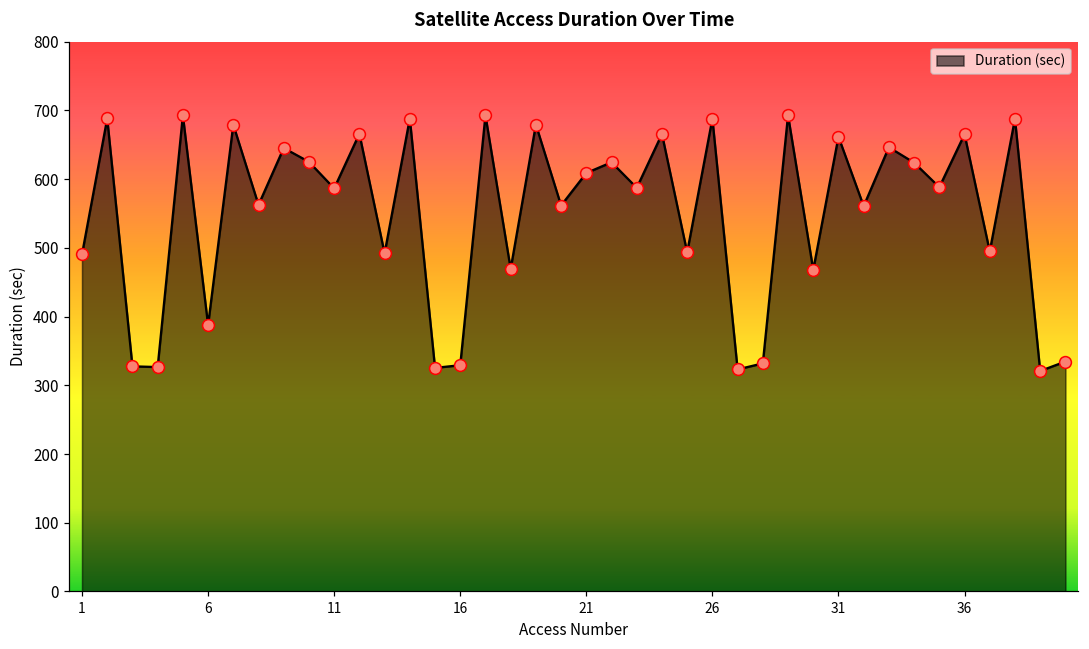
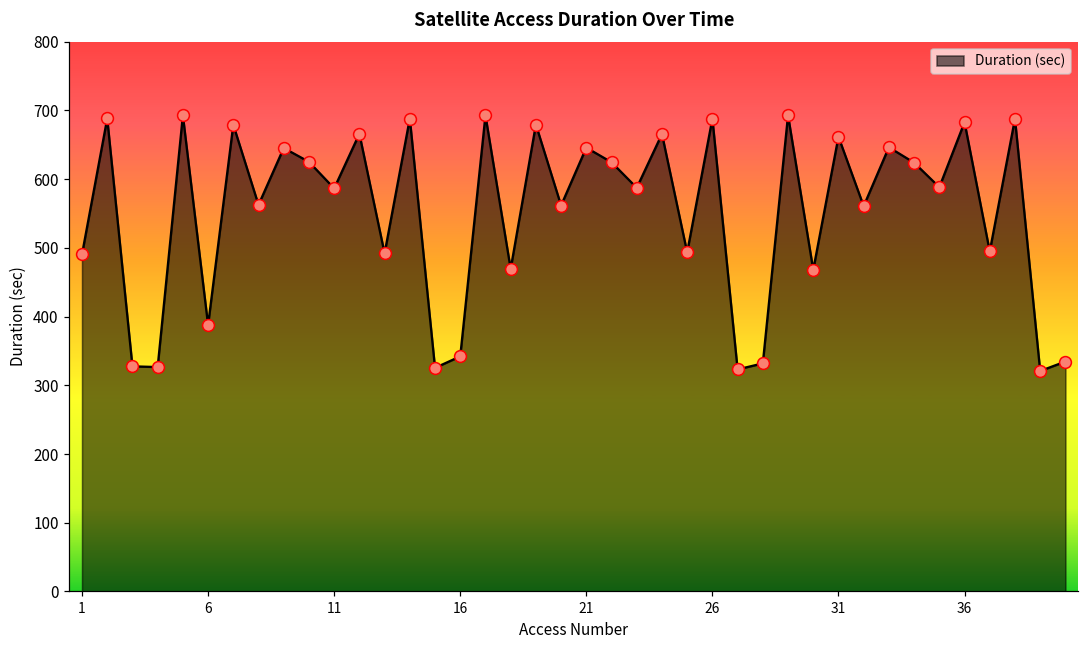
  {
    "1": 490,
    "6": 390,
    "11": 590,
-   "16": 330,
-   "21": 610,
+   "16": 340,
+   "21": 650,
    "26": 690,
    "31": 660,
-   "36": 670
+   "36": 680
  }
